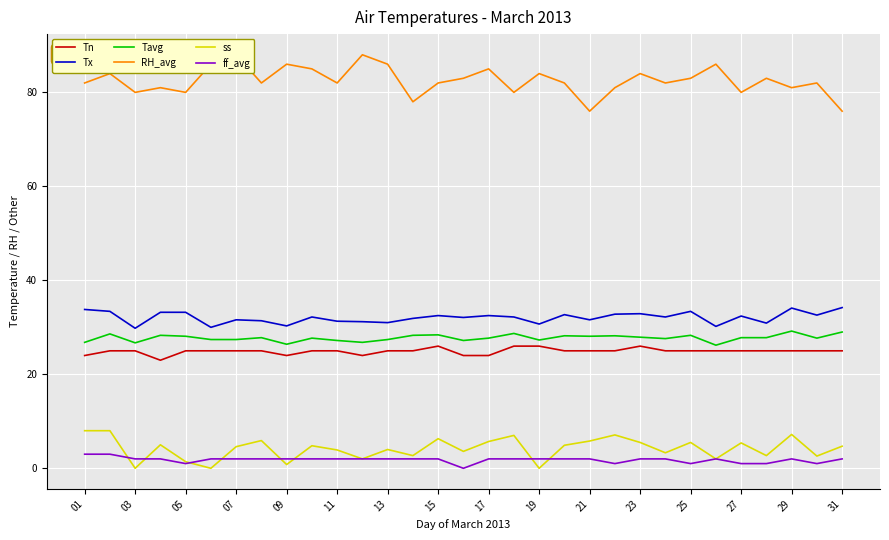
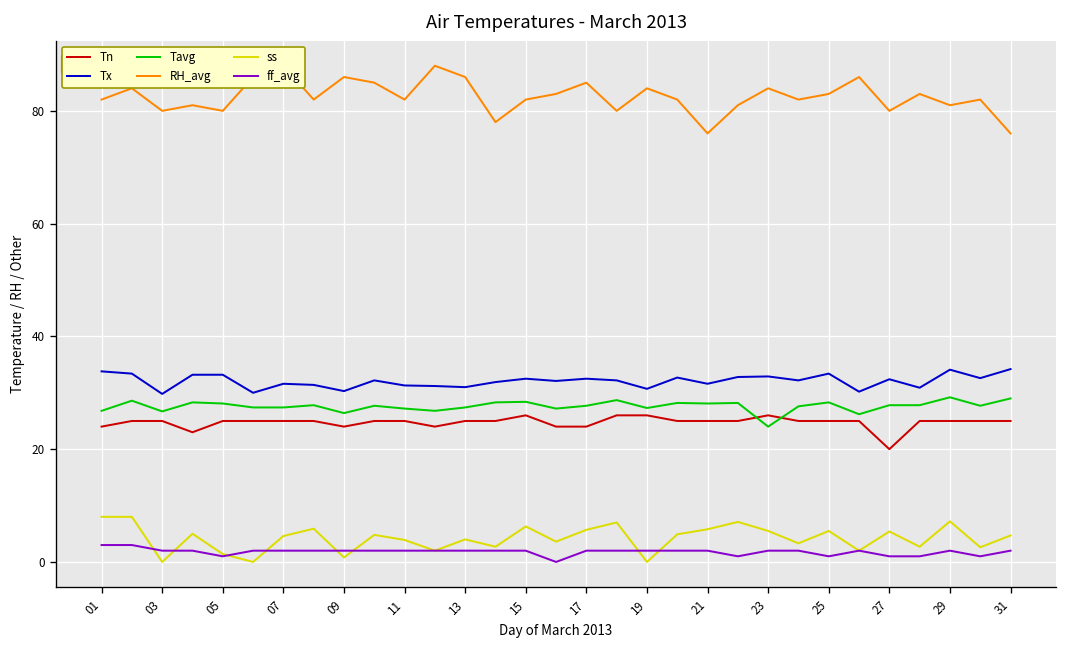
  {
    "Tn": {
      "01": 24,
      "03": 25,
      "05": 25,
      "07": 25,
      "09": 24,
      "11": 25,
      "13": 25,
      "15": 26,
      "17": 24,
      "19": 26,
      "21": 25,
      "23": 26,
      "25": 25,
-     "27": 25,
+     "27": 20,
      "29": 25,
      "31": 25
    },
    "Tx": {
      "01": 34,
      "03": 30,
      "05": 33,
      "07": 32,
      "09": 30,
      "11": 31,
      "13": 31,
      "15": 33,
      "17": 33,
      "19": 31,
      "21": 32,
      "23": 33,
      "25": 33,
      "27": 32,
      "29": 34,
      "31": 34
    },
    "Tavg": {
      "01": 27,
      "03": 27,
      "05": 28,
      "07": 27,
      "09": 26,
      "11": 27,
      "13": 27,
      "15": 28,
      "17": 28,
      "19": 27,
      "21": 28,
-     "23": 28,
+     "23": 24,
      "25": 28,
      "27": 28,
      "29": 29,
      "31": 29
    },
    "RH_avg": {
      "01": 82,
      "03": 80,
      "05": 80,
      "09": 86,
      "11": 82,
      "13": 86,
      "15": 82,
      "17": 85,
      "19": 84,
      "21": 76,
      "23": 84,
      "25": 83,
      "27": 80,
      "29": 81,
      "31": 76
    },
    "ss": {
      "01": 8,
      "03": 0,
      "07": 5,
      "09": 1,
      "11": 4,
      "13": 4,
      "15": 6,
      "17": 6,
      "19": 0,
      "21": 6,
      "23": 6,
      "25": 6,
      "27": 5,
      "29": 7,
      "31": 5
    },
    "ff_avg": {
      "01": 3,
      "03": 2,
      "07": 2,
      "09": 2,
      "11": 2,
      "13": 2,
      "15": 2,
      "17": 2,
      "19": 2,
      "21": 2,
      "23": 2,
      "25": 1,
      "27": 1,
      "29": 2,
      "31": 2
    }
  }
